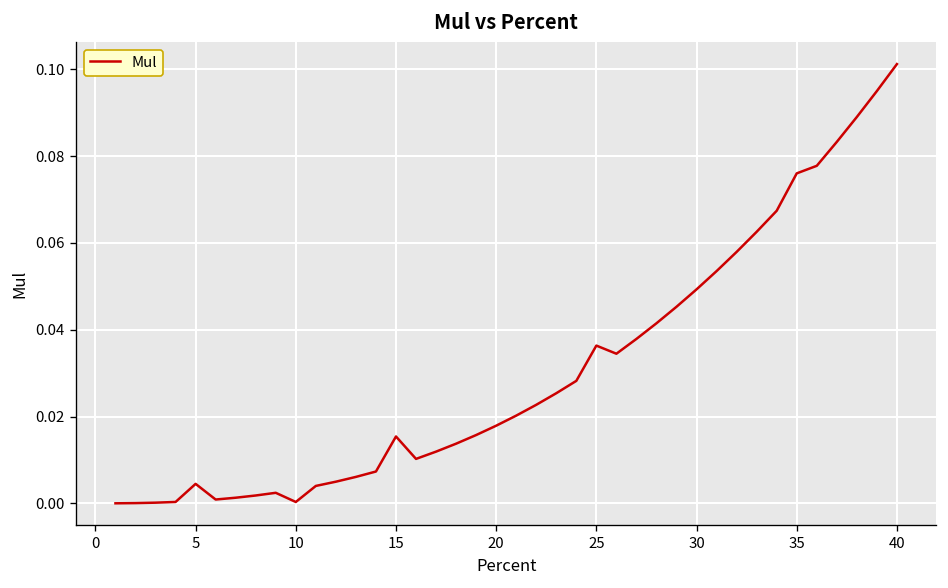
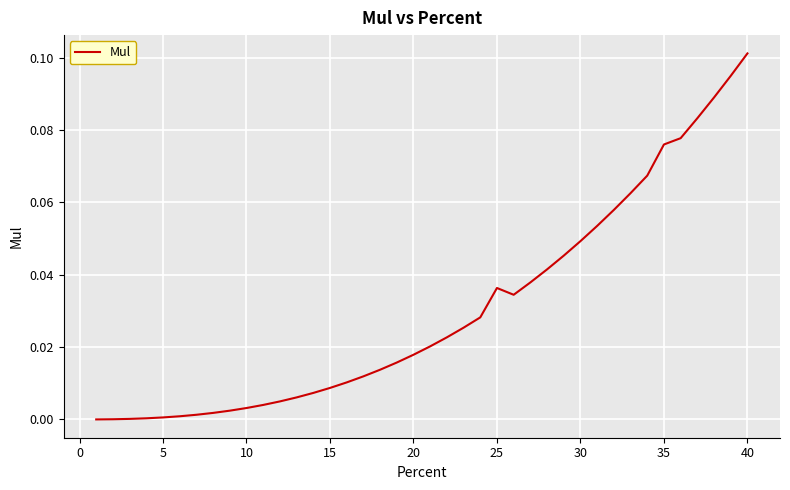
  {
-   "5": 0.004,
-   "10": 0.000,
-   "15": 0.015,
+   "5": 0.001,
+   "10": 0.003,
+   "15": 0.009,
    "20": 0.018,
    "25": 0.036,
    "30": 0.049,
    "35": 0.076,
    "40": 0.101
  }
